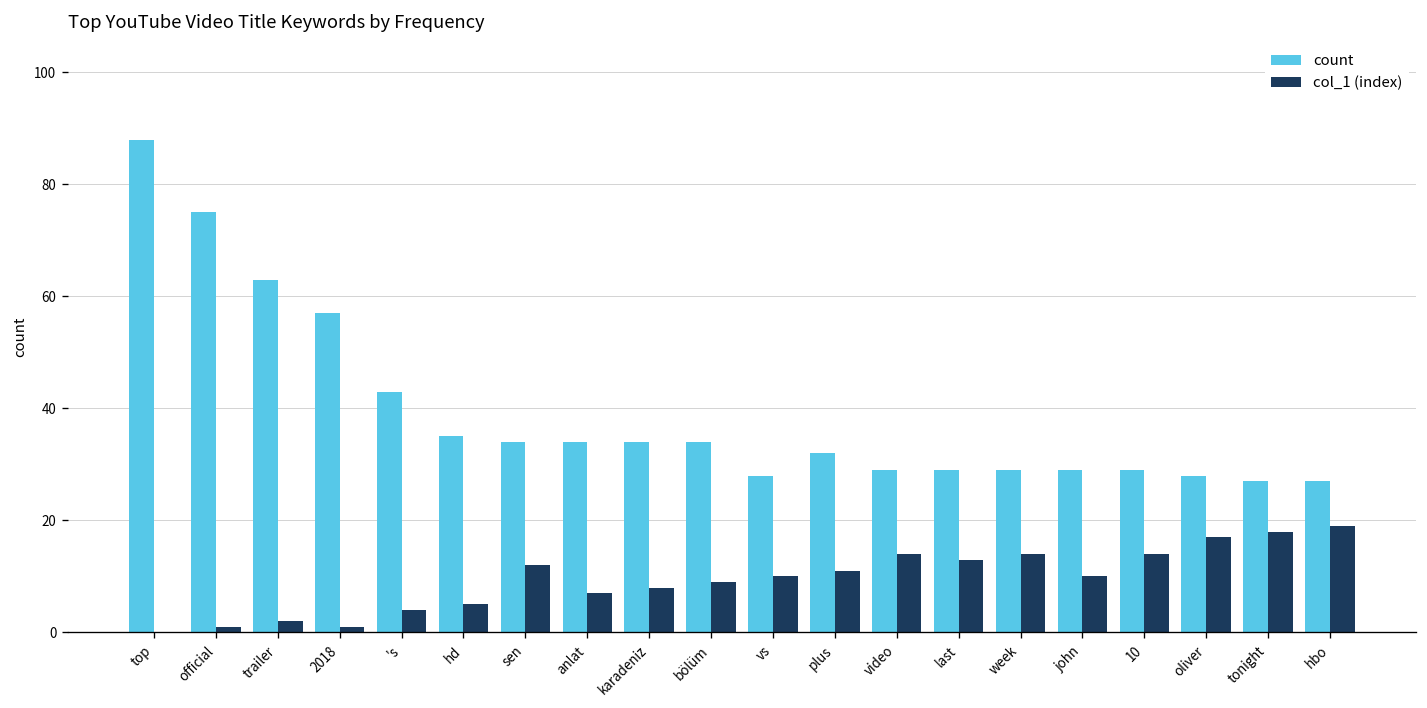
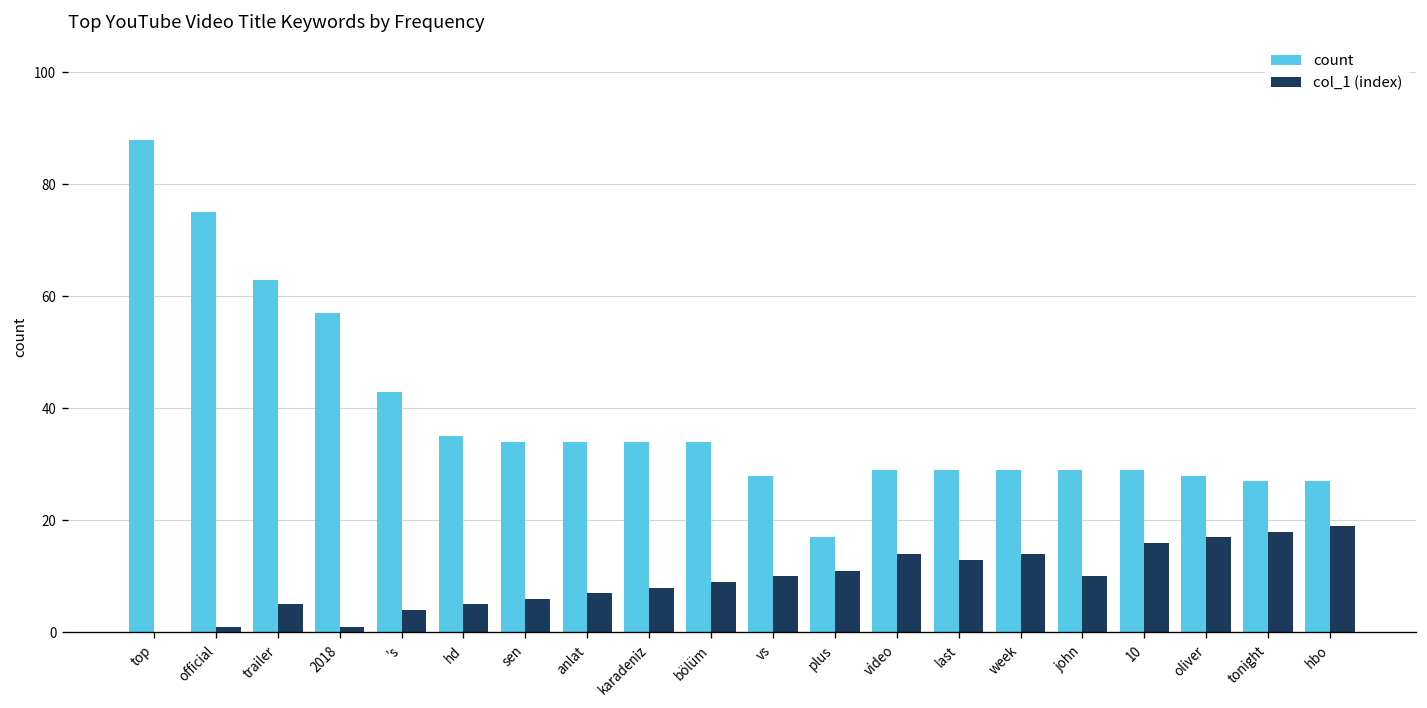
  {
    "count": {
      "top": 88,
      "official": 75,
      "trailer": 63,
      "2018": 57,
      "'s": 43,
      "hd": 35,
      "sen": 34,
      "anlat": 34,
      "karadeniz": 34,
      "bölüm": 34,
      "vs": 28,
-     "plus": 32,
+     "plus": 17,
      "video": 29,
      "last": 29,
      "week": 29,
      "john": 29,
      "10": 29,
      "oliver": 28,
      "tonight": 27,
      "hbo": 27
    },
    "col_1 (index)": {
      "top": 0,
      "official": 1,
-     "trailer": 2,
+     "trailer": 5,
      "2018": 1,
      "'s": 4,
      "hd": 5,
-     "sen": 12,
+     "sen": 6,
      "anlat": 7,
      "karadeniz": 8,
      "bölüm": 9,
      "vs": 10,
      "plus": 11,
      "video": 14,
      "last": 13,
      "week": 14,
      "john": 10,
-     "10": 14,
+     "10": 16,
      "oliver": 17,
      "tonight": 18,
      "hbo": 19
    }
  }
